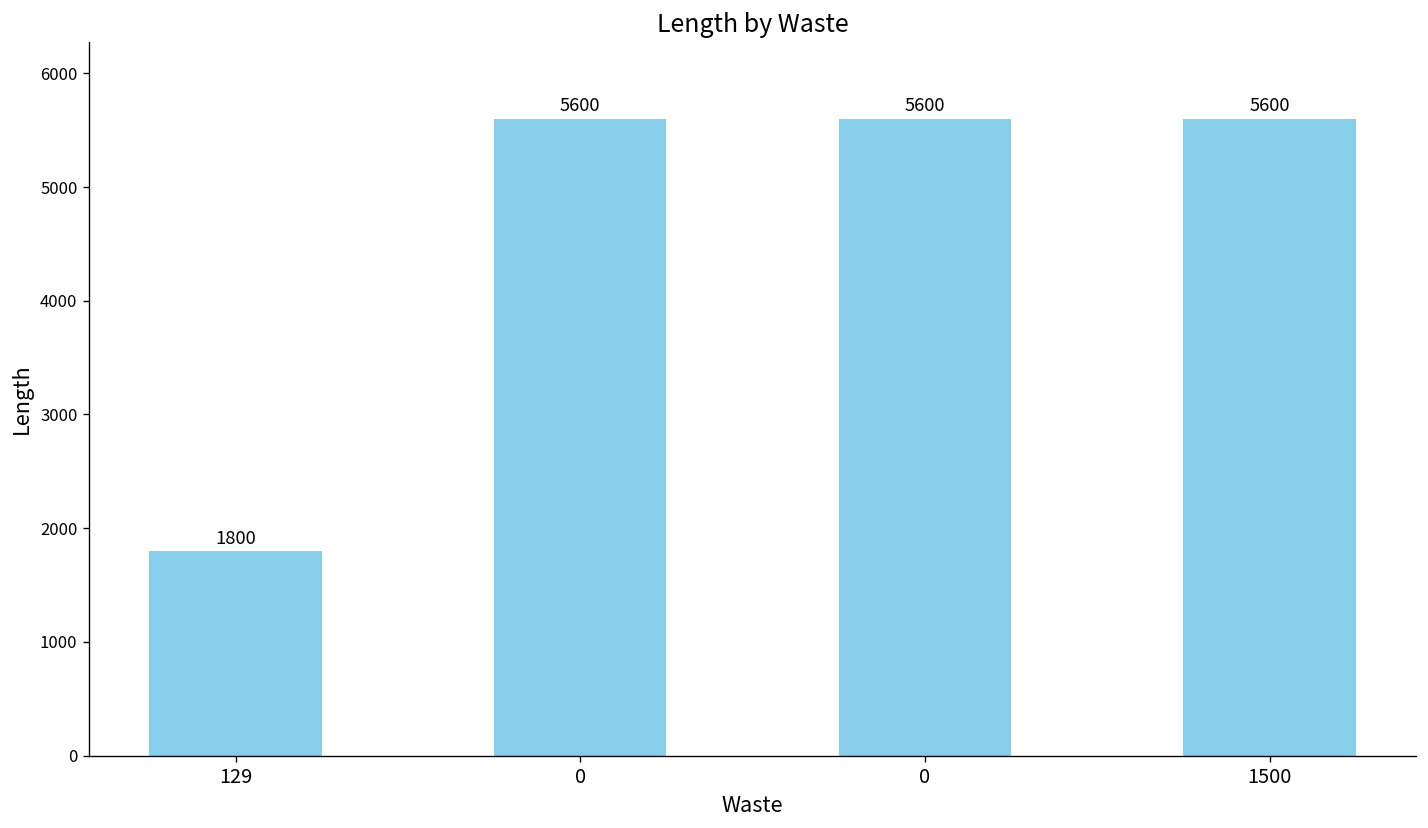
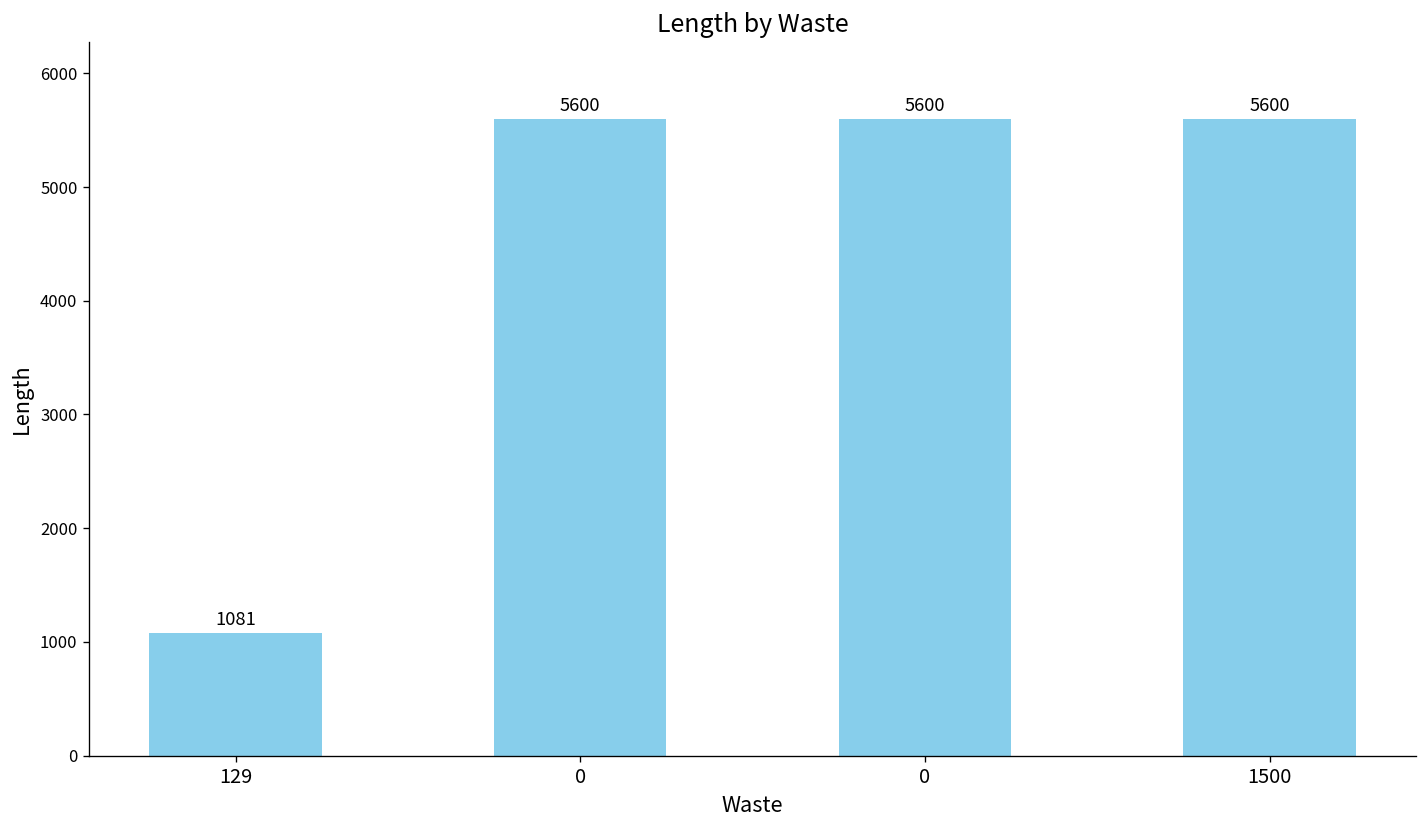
  {
-   "129": 1800,
+   "129": 1081,
    "1500": 5600
  }
